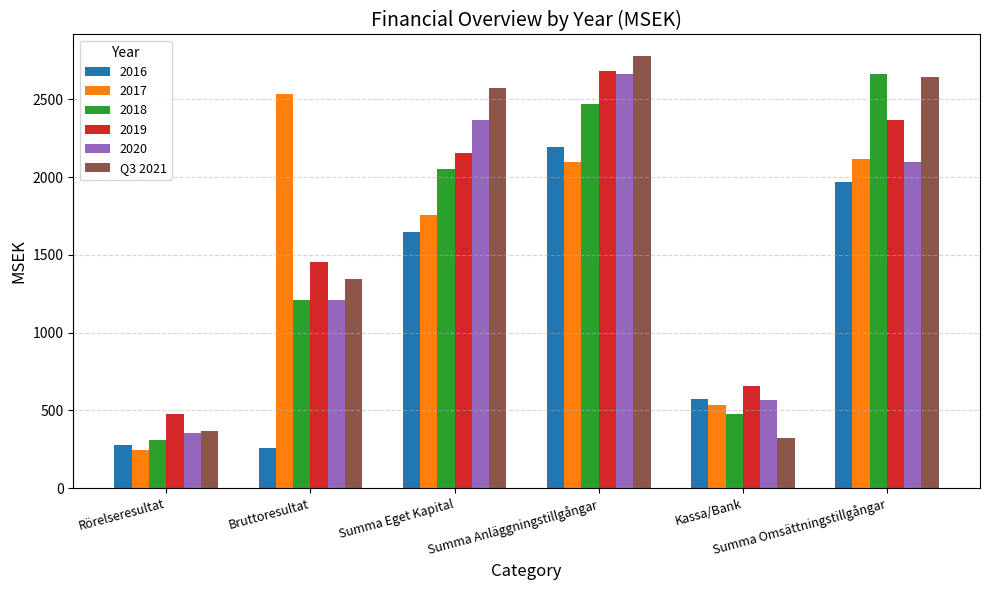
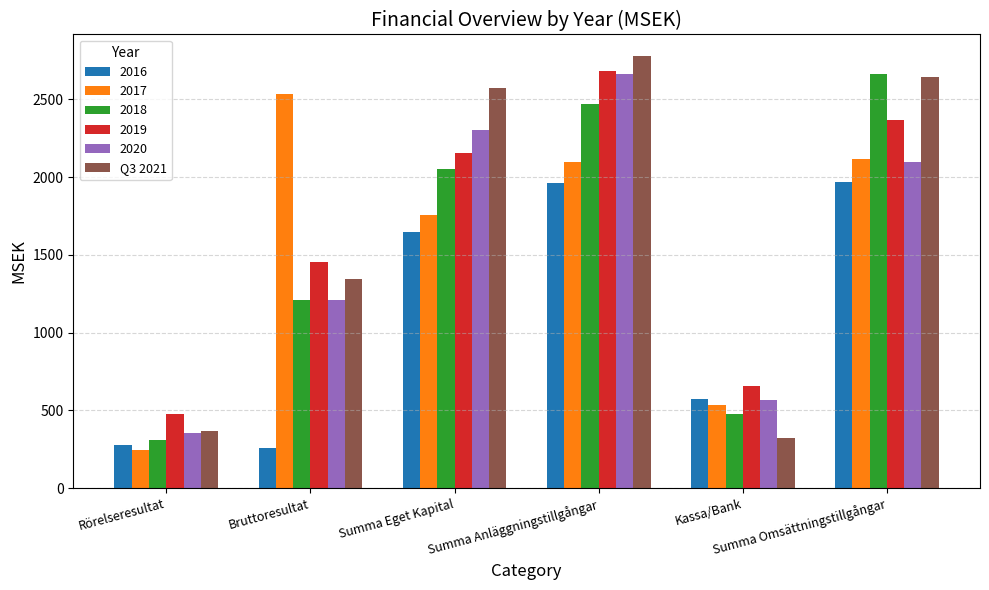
  {
    "2016": {
      "Rörelseresultat": 280,
      "Bruttoresultat": 260,
      "Summa Eget Kapital": 1650,
-     "Summa Anläggningstillgångar": 2200,
+     "Summa Anläggningstillgångar": 1960,
      "Kassa/Bank": 570,
      "Summa Omsättningstillgångar": 1970
    },
    "2017": {
      "Rörelseresultat": 240,
      "Bruttoresultat": 2540,
      "Summa Eget Kapital": 1760,
      "Summa Anläggningstillgångar": 2100,
      "Kassa/Bank": 540,
      "Summa Omsättningstillgångar": 2120
    },
    "2018": {
      "Rörelseresultat": 310,
      "Bruttoresultat": 1210,
      "Summa Eget Kapital": 2050,
      "Summa Anläggningstillgångar": 2470,
      "Kassa/Bank": 480,
      "Summa Omsättningstillgångar": 2660
    },
    "2019": {
      "Rörelseresultat": 470,
      "Bruttoresultat": 1450,
      "Summa Eget Kapital": 2160,
      "Summa Anläggningstillgångar": 2680,
      "Kassa/Bank": 660,
      "Summa Omsättningstillgångar": 2370
    },
    "2020": {
      "Rörelseresultat": 350,
      "Bruttoresultat": 1210,
-     "Summa Eget Kapital": 2370,
+     "Summa Eget Kapital": 2300,
      "Summa Anläggningstillgångar": 2660,
      "Kassa/Bank": 570,
      "Summa Omsättningstillgångar": 2100
    },
    "Q3 2021": {
      "Rörelseresultat": 370,
      "Bruttoresultat": 1350,
      "Summa Eget Kapital": 2570,
      "Summa Anläggningstillgångar": 2780,
      "Kassa/Bank": 330,
      "Summa Omsättningstillgångar": 2640
    }
  }
